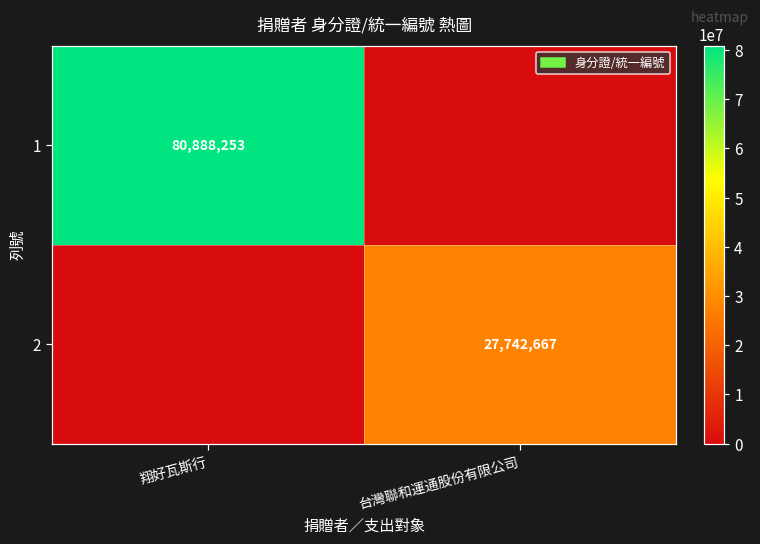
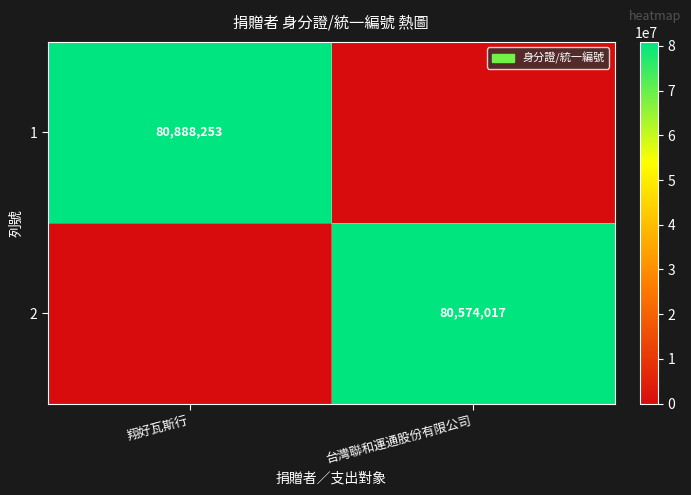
  {
    "1": {
      "翔好瓦斯行": "80,888,253"
    },
    "2": {
-     "台灣聯和運通股份有限公司": "27,742,667"
+     "台灣聯和運通股份有限公司": "80,574,017"
    }
  }
